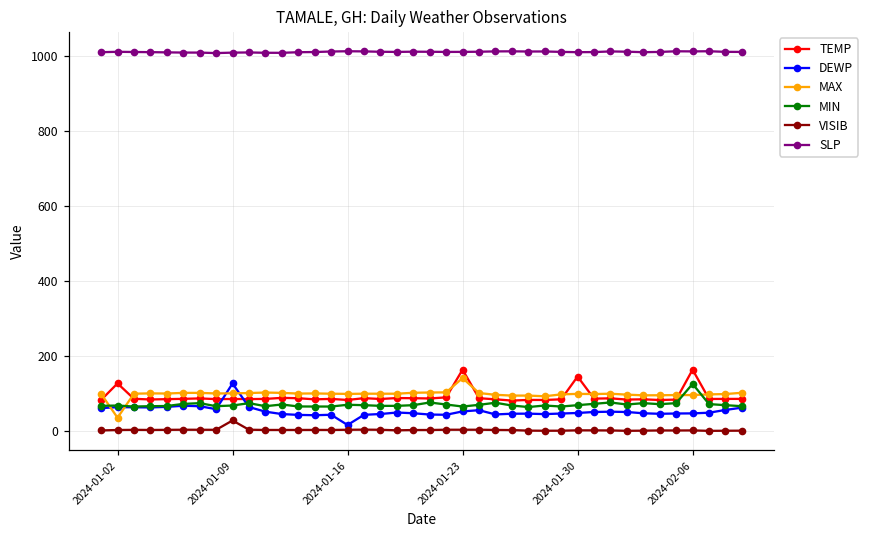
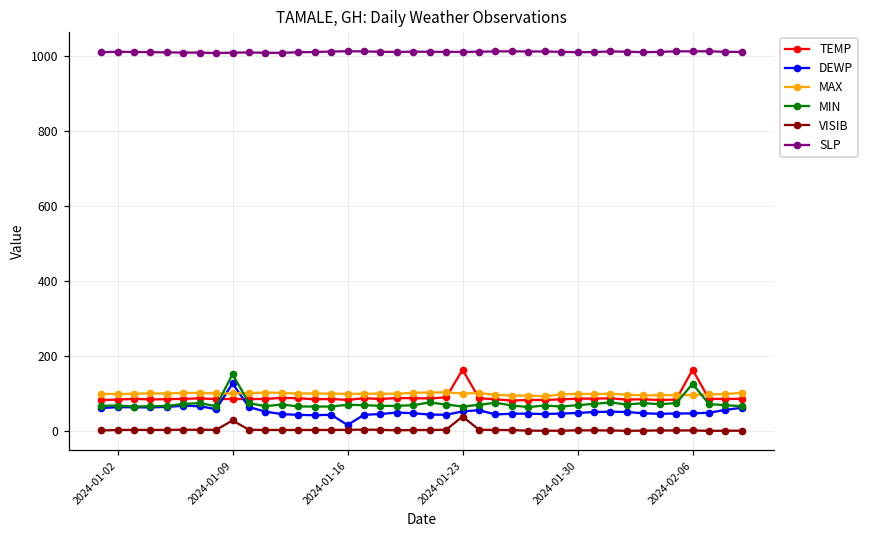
  {
    "TEMP": {
-     "2024-01-02": 130,
+     "2024-01-02": 80,
      "2024-01-09": 90,
      "2024-01-16": 80,
      "2024-01-23": 160,
-     "2024-01-30": 150,
+     "2024-01-30": 90,
      "2024-02-06": 160
    },
    "DEWP": {
      "2024-01-09": 130,
      "2024-01-16": 20,
      "2024-01-23": 50,
      "2024-01-30": 50,
      "2024-02-06": 50
    },
    "MAX": {
-     "2024-01-02": 40,
+     "2024-01-02": 100,
      "2024-01-09": 100,
      "2024-01-16": 100,
-     "2024-01-23": 140,
+     "2024-01-23": 100,
      "2024-01-30": 100,
      "2024-02-06": 100
    },
    "MIN": {
-     "2024-01-09": 70,
+     "2024-01-09": 150,
      "2024-01-16": 70,
      "2024-01-23": 70,
      "2024-01-30": 70,
      "2024-02-06": 130
    },
    "VISIB": {
      "2024-01-02": 0,
      "2024-01-09": 30,
      "2024-01-16": 0,
-     "2024-01-23": 0,
+     "2024-01-23": 40,
      "2024-01-30": 0,
      "2024-02-06": 0
    },
    "SLP": {
      "2024-01-02": 1010,
      "2024-01-09": 1010,
      "2024-01-16": 1010,
      "2024-01-23": 1010,
      "2024-01-30": 1010,
      "2024-02-06": 1010
    }
  }
